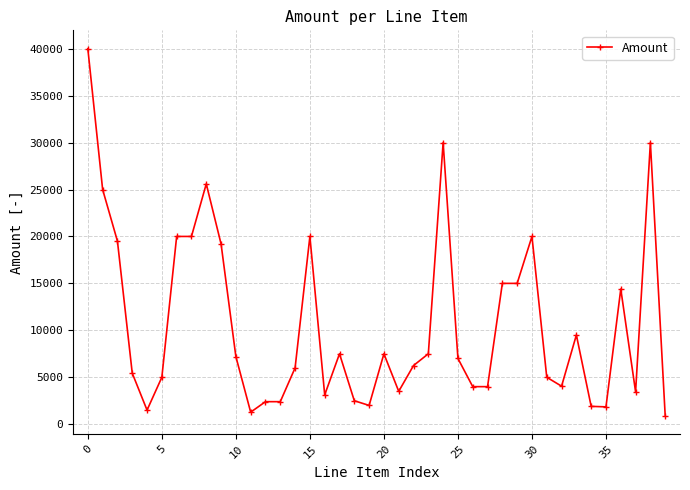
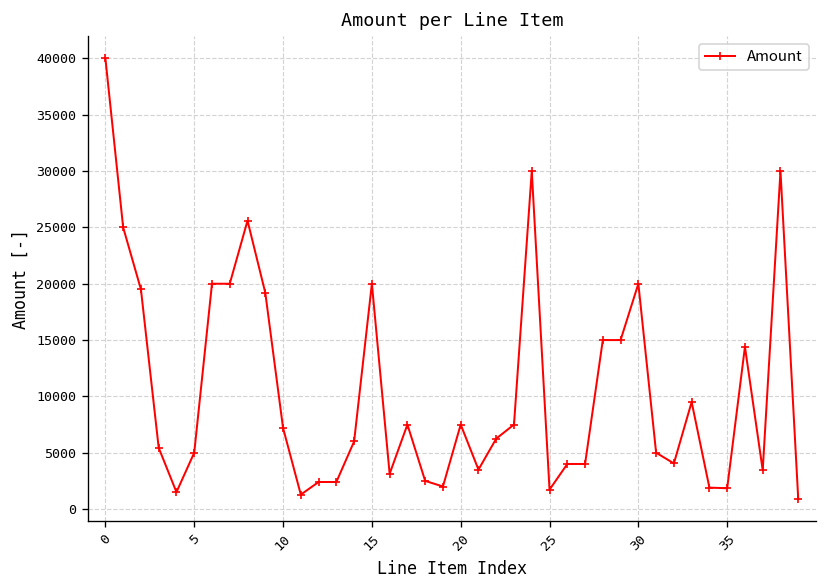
  {
    "0": 40000,
    "5": 5000,
    "10": 7000,
    "15": 20000,
    "20": 8000,
-   "25": 7000,
+   "25": 2000,
    "30": 20000,
    "35": 2000
  }
